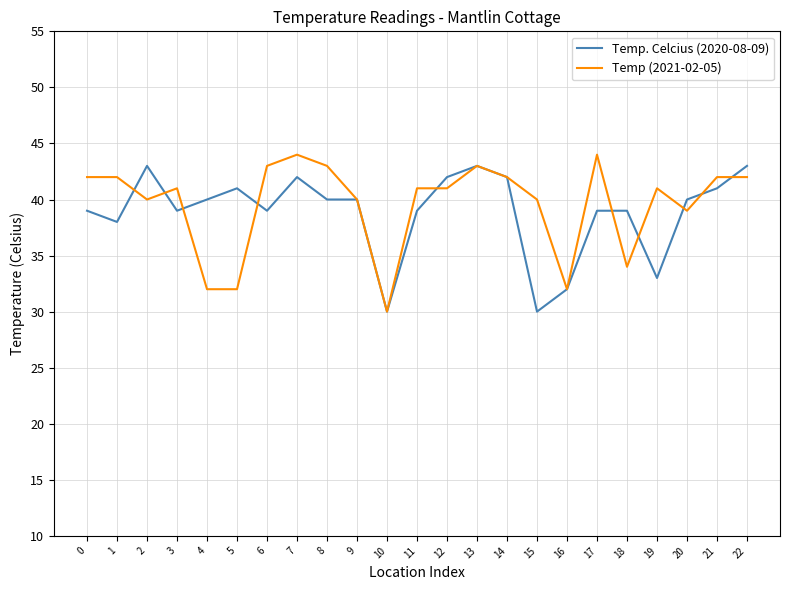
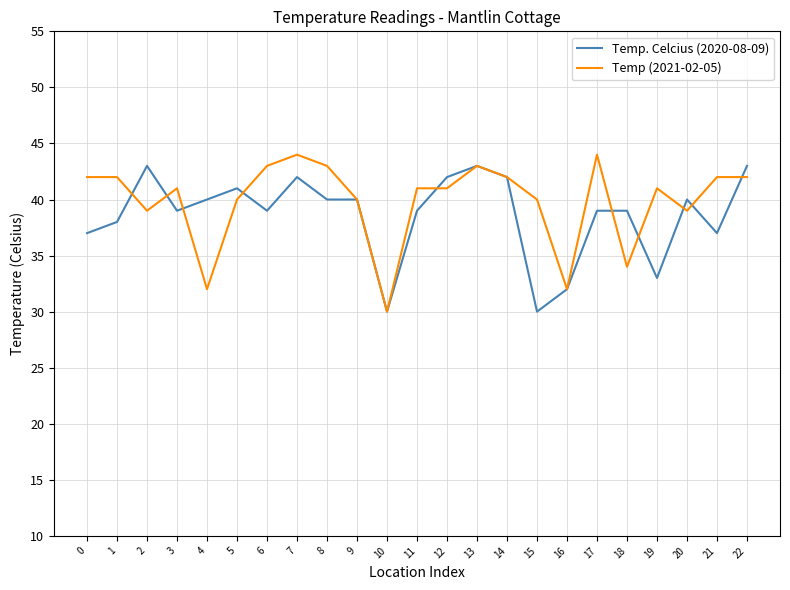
  {
    "Temp. Celcius (2020-08-09)": {
-     "0": 39,
+     "0": 37,
      "1": 38,
      "2": 43,
      "3": 39,
      "4": 40,
      "5": 41,
      "6": 39,
      "7": 42,
      "8": 40,
      "11": 39,
      "12": 42,
      "15": 30,
      "17": 39,
      "18": 39,
      "19": 33,
      "20": 40,
-     "21": 41,
+     "21": 37,
      "22": 43
    },
    "Temp (2021-02-05)": {
      "0": 42,
      "1": 42,
-     "2": 40,
+     "2": 39,
      "3": 41,
      "4": 32,
-     "5": 32,
+     "5": 40,
      "6": 43,
      "7": 44,
      "8": 43,
      "11": 41,
      "12": 41,
      "15": 40,
      "17": 44,
      "18": 34,
      "19": 41,
      "20": 39,
      "21": 42,
      "22": 42
    }
  }
